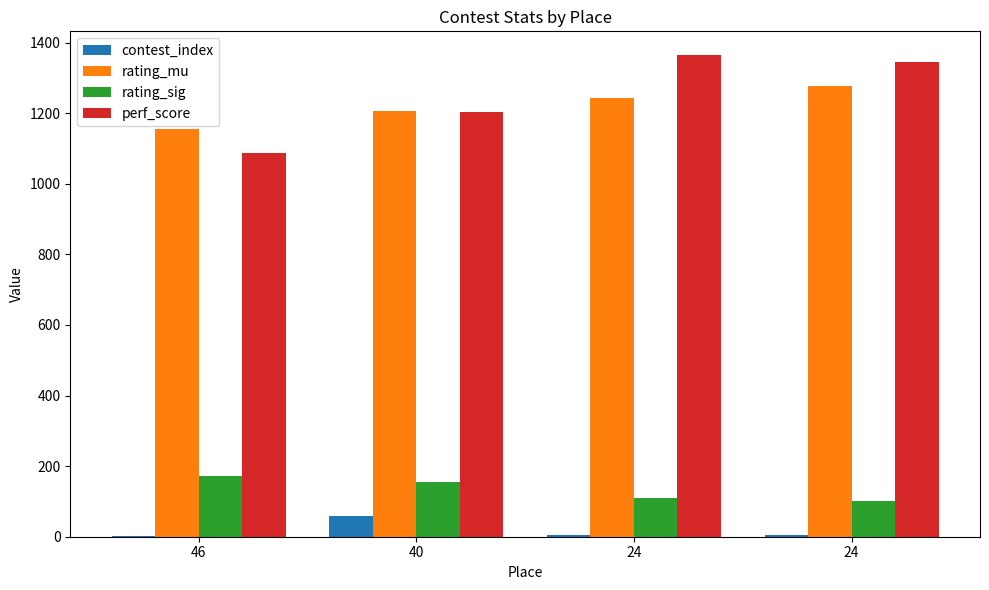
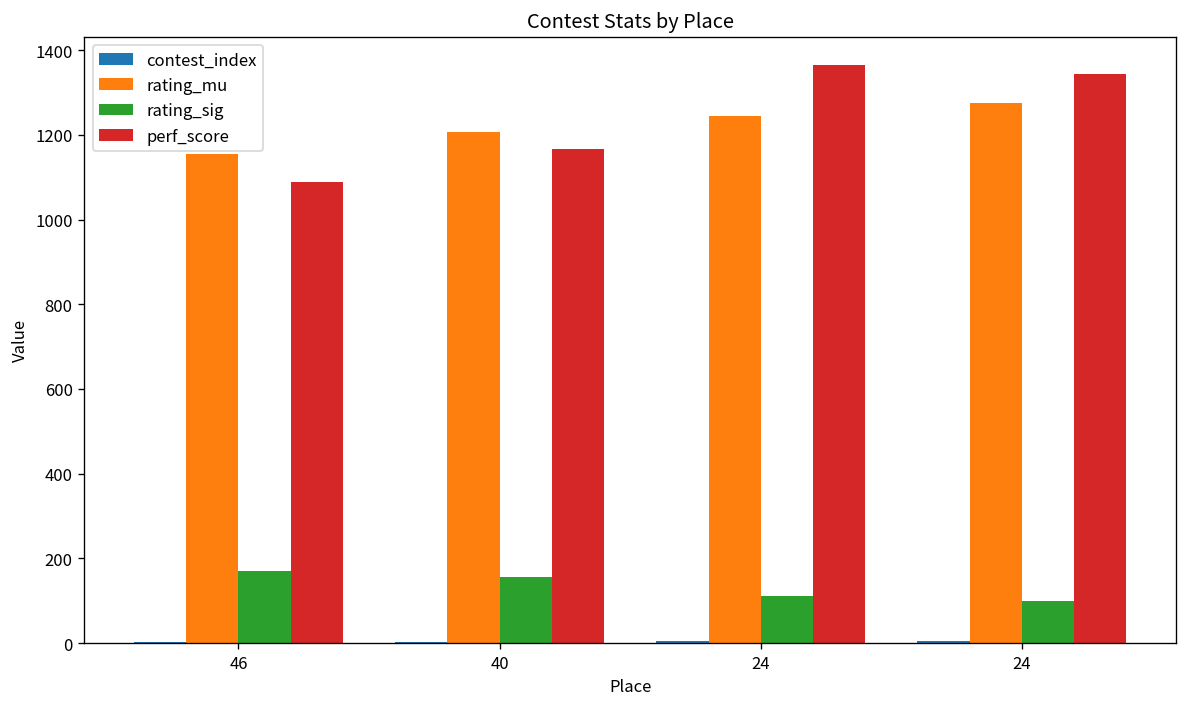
  {
    "contest_index": {
-     "40": 60
+     "40": 0
    },
    "rating_mu": {
      "46": 1160,
      "40": 1210
    },
    "rating_sig": {
      "46": 170,
      "40": 160
    },
    "perf_score": {
      "46": 1090,
-     "40": 1210
+     "40": 1170
    }
  }
